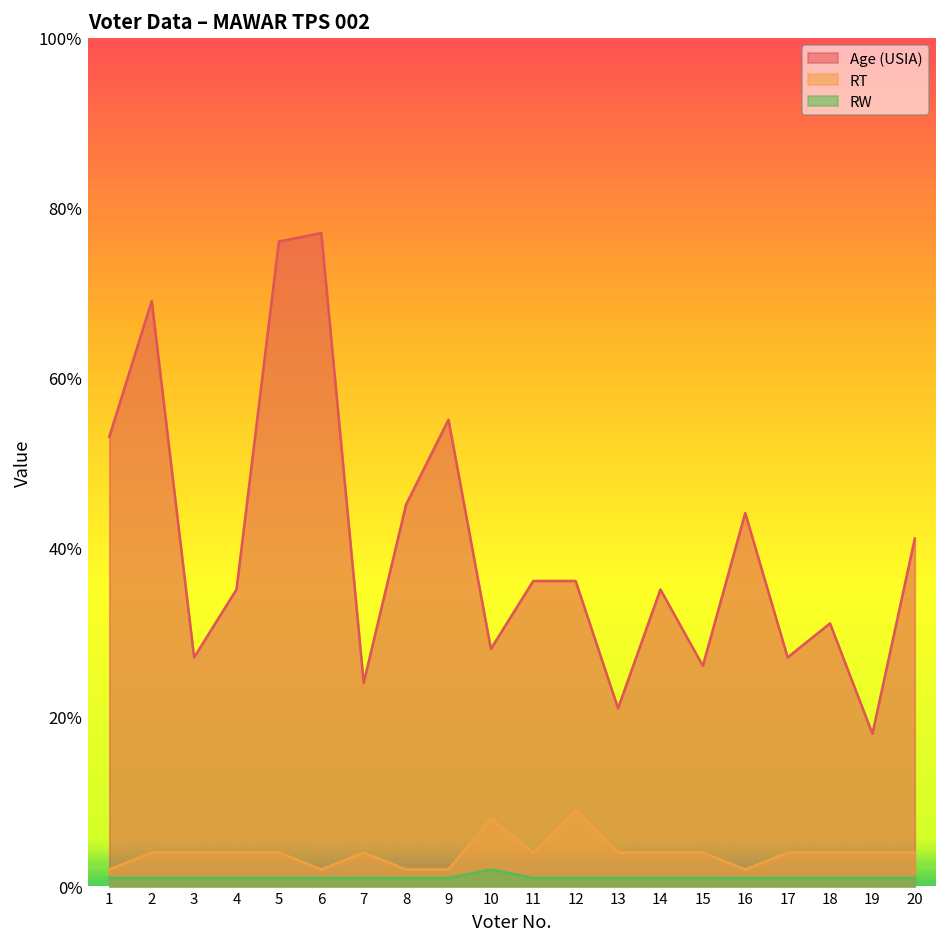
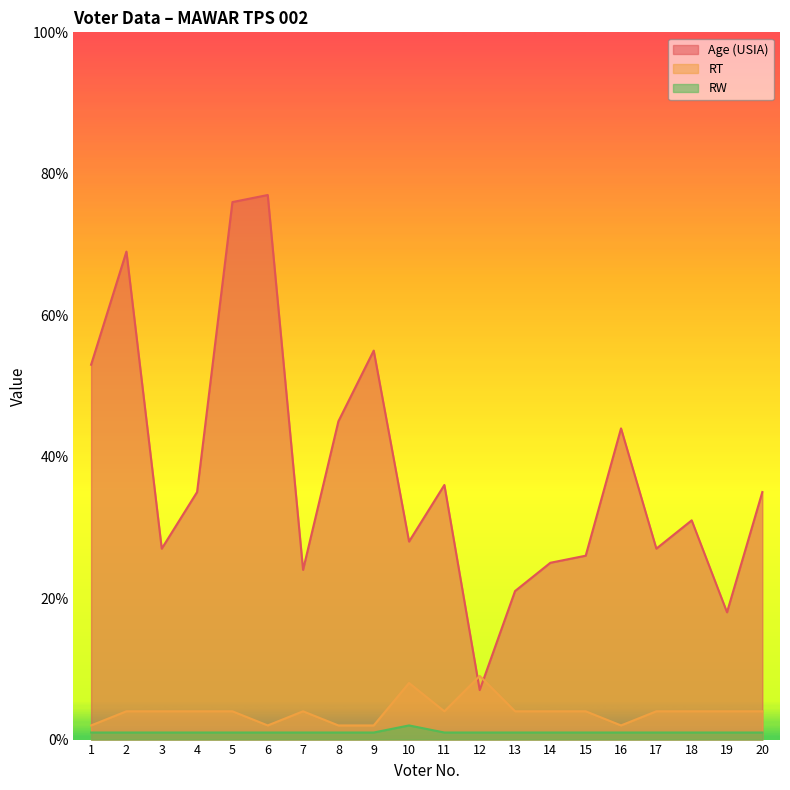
  {
    "Age (USIA)": {
      "1": "53%",
      "2": "69%",
      "3": "27%",
      "4": "35%",
      "5": "76%",
      "6": "77%",
      "7": "24%",
      "8": "45%",
      "9": "55%",
      "10": "28%",
      "11": "36%",
-     "12": "36%",
+     "12": "7%",
      "13": "21%",
-     "14": "35%",
+     "14": "25%",
      "15": "26%",
      "16": "44%",
      "17": "27%",
      "18": "31%",
      "19": "18%",
-     "20": "41%"
+     "20": "35%"
    },
    "RT": {
      "1": "2%",
      "2": "4%",
      "3": "4%",
      "4": "4%",
      "5": "4%",
      "6": "2%",
      "7": "4%",
      "8": "2%",
      "9": "2%",
      "10": "8%",
      "11": "4%",
      "12": "9%",
      "13": "4%",
      "14": "4%",
      "15": "4%",
      "16": "2%",
      "17": "4%",
      "18": "4%",
      "19": "4%",
      "20": "4%"
    },
    "RW": {
      "1": "1%",
      "2": "1%",
      "3": "1%",
      "4": "1%",
      "5": "1%",
      "6": "1%",
      "7": "1%",
      "8": "1%",
      "9": "1%",
      "10": "2%",
      "11": "1%",
      "12": "1%",
      "13": "1%",
      "14": "1%",
      "15": "1%",
      "16": "1%",
      "17": "1%",
      "18": "1%",
      "19": "1%",
      "20": "1%"
    }
  }
